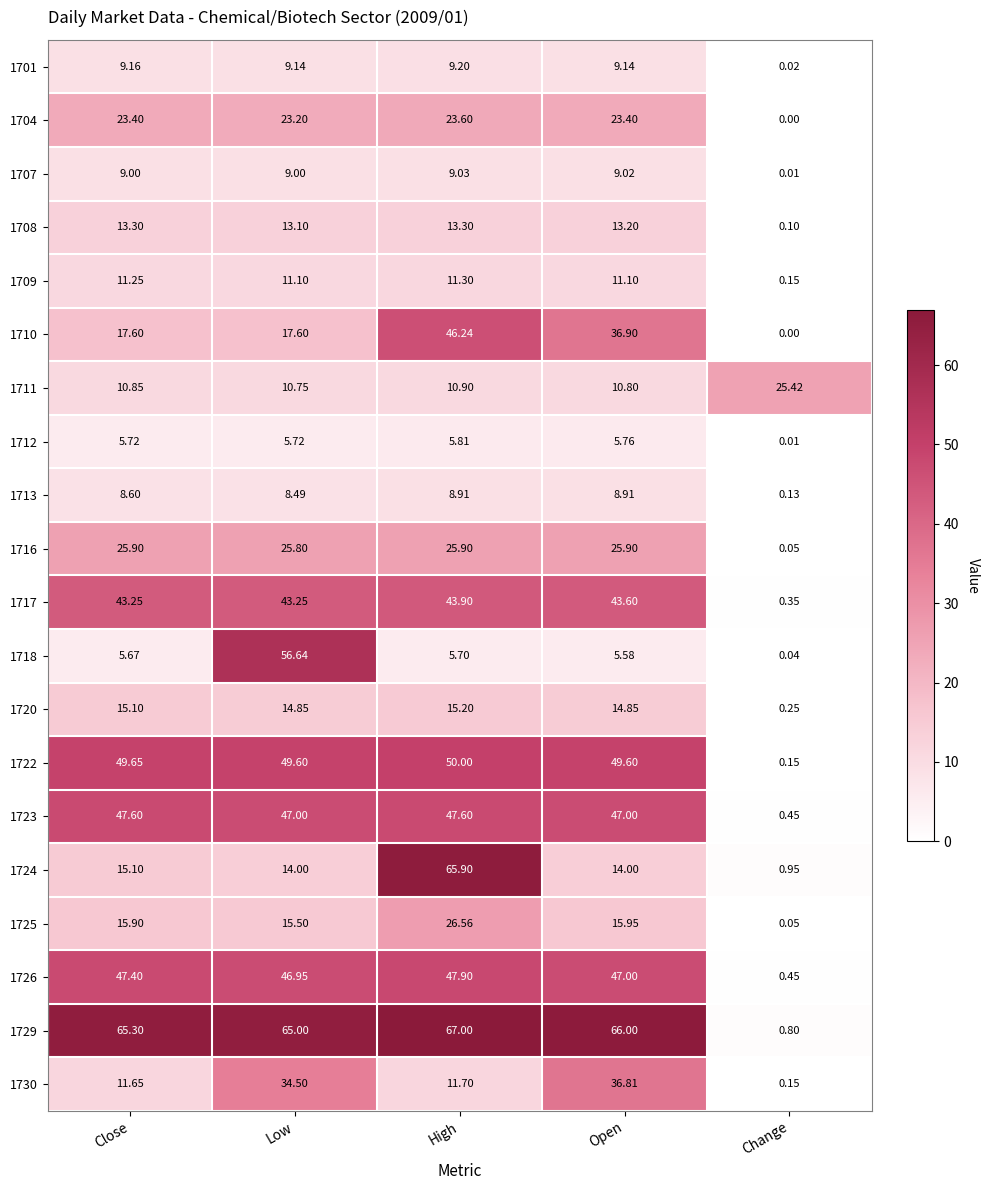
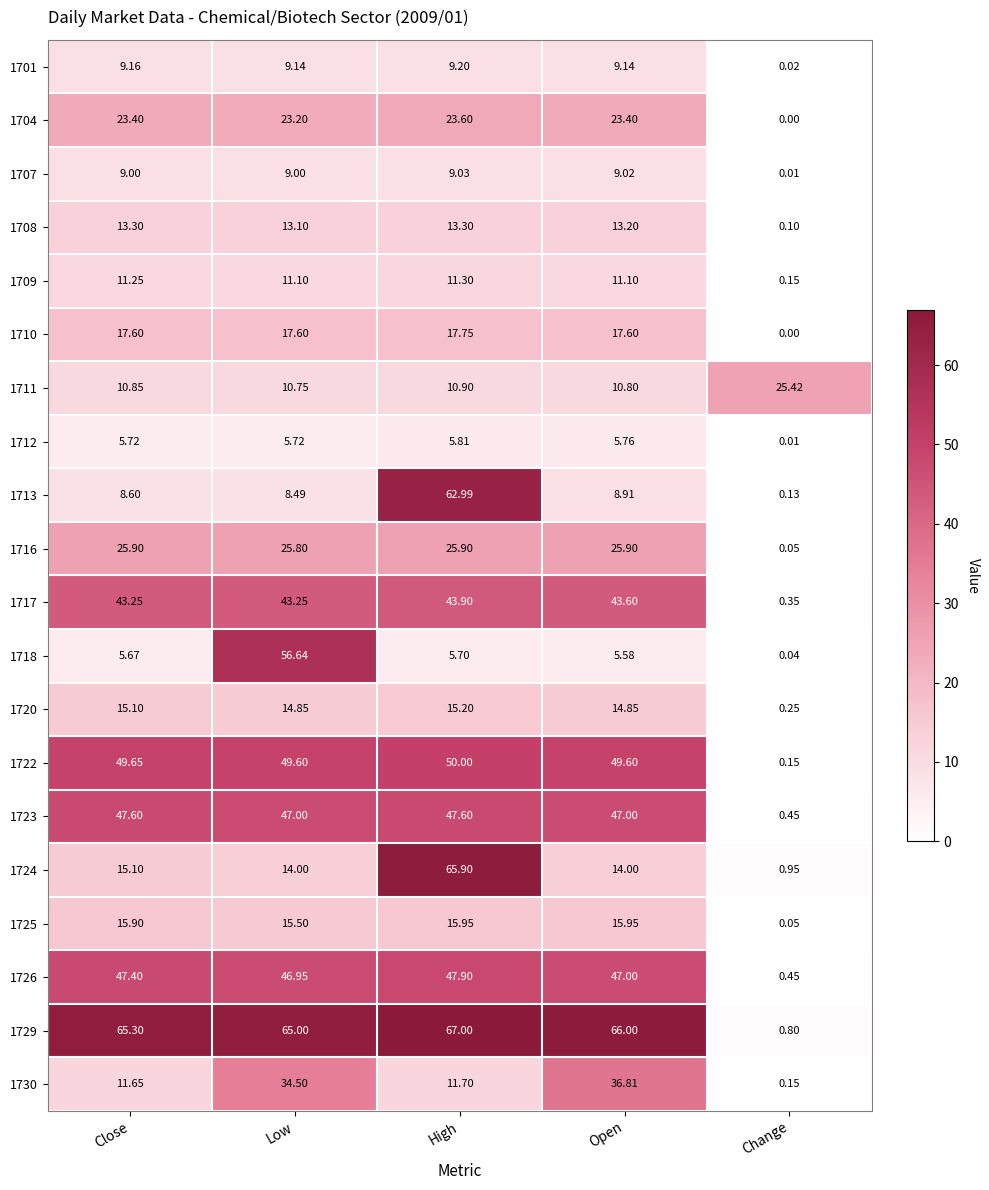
  {
    "1701": {
      "Close": 9.16,
      "Low": 9.14,
      "High": 9.20,
      "Open": 9.14,
      "Change": 0.02
    },
    "1704": {
      "Close": 23.40,
      "Low": 23.20,
      "High": 23.60,
      "Open": 23.40,
      "Change": 0.00
    },
    "1707": {
      "Close": 9.00,
      "Low": 9.00,
      "High": 9.03,
      "Open": 9.02,
      "Change": 0.01
    },
    "1708": {
      "Close": 13.30,
      "Low": 13.10,
      "High": 13.30,
      "Open": 13.20,
      "Change": 0.10
    },
    "1709": {
      "Close": 11.25,
      "Low": 11.10,
      "High": 11.30,
      "Open": 11.10,
      "Change": 0.15
    },
    "1710": {
      "Close": 17.60,
      "Low": 17.60,
-     "High": 46.24,
-     "Open": 36.90,
+     "High": 17.75,
+     "Open": 17.60,
      "Change": 0.00
    },
    "1711": {
      "Close": 10.85,
      "Low": 10.75,
      "High": 10.90,
      "Open": 10.80,
      "Change": 25.42
    },
    "1712": {
      "Close": 5.72,
      "Low": 5.72,
      "High": 5.81,
      "Open": 5.76,
      "Change": 0.01
    },
    "1713": {
      "Close": 8.60,
      "Low": 8.49,
-     "High": 8.91,
+     "High": 62.99,
      "Open": 8.91,
      "Change": 0.13
    },
    "1716": {
      "Close": 25.90,
      "Low": 25.80,
      "High": 25.90,
      "Open": 25.90,
      "Change": 0.05
    },
    "1717": {
      "Close": 43.25,
      "Low": 43.25,
      "High": 43.90,
      "Open": 43.60,
      "Change": 0.35
    },
    "1718": {
      "Close": 5.67,
      "Low": 56.64,
      "High": 5.70,
      "Open": 5.58,
      "Change": 0.04
    },
    "1720": {
      "Close": 15.10,
      "Low": 14.85,
      "High": 15.20,
      "Open": 14.85,
      "Change": 0.25
    },
    "1722": {
      "Close": 49.65,
      "Low": 49.60,
      "High": 50.00,
      "Open": 49.60,
      "Change": 0.15
    },
    "1723": {
      "Close": 47.60,
      "Low": 47.00,
      "High": 47.60,
      "Open": 47.00,
      "Change": 0.45
    },
    "1724": {
      "Close": 15.10,
      "Low": 14.00,
      "High": 65.90,
      "Open": 14.00,
      "Change": 0.95
    },
    "1725": {
      "Close": 15.90,
      "Low": 15.50,
-     "High": 26.56,
+     "High": 15.95,
      "Open": 15.95,
      "Change": 0.05
    },
    "1726": {
      "Close": 47.40,
      "Low": 46.95,
      "High": 47.90,
      "Open": 47.00,
      "Change": 0.45
    },
    "1729": {
      "Close": 65.30,
      "Low": 65.00,
      "High": 67.00,
      "Open": 66.00,
      "Change": 0.80
    },
    "1730": {
      "Close": 11.65,
      "Low": 34.50,
      "High": 11.70,
      "Open": 36.81,
      "Change": 0.15
    }
  }
